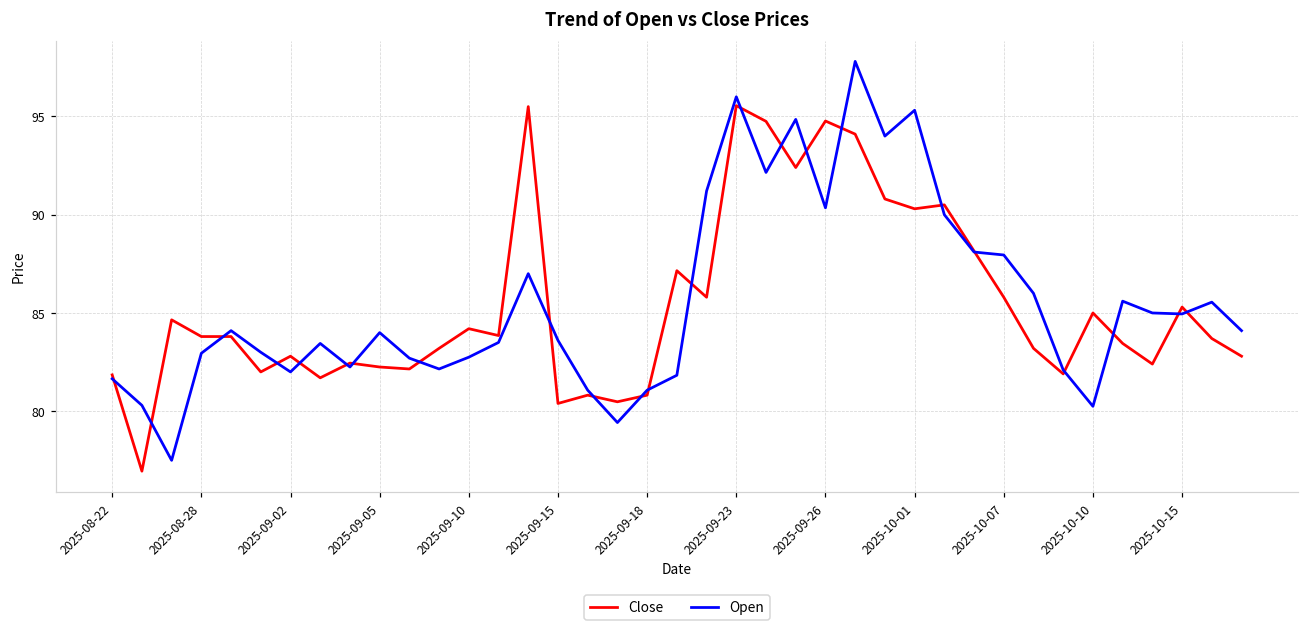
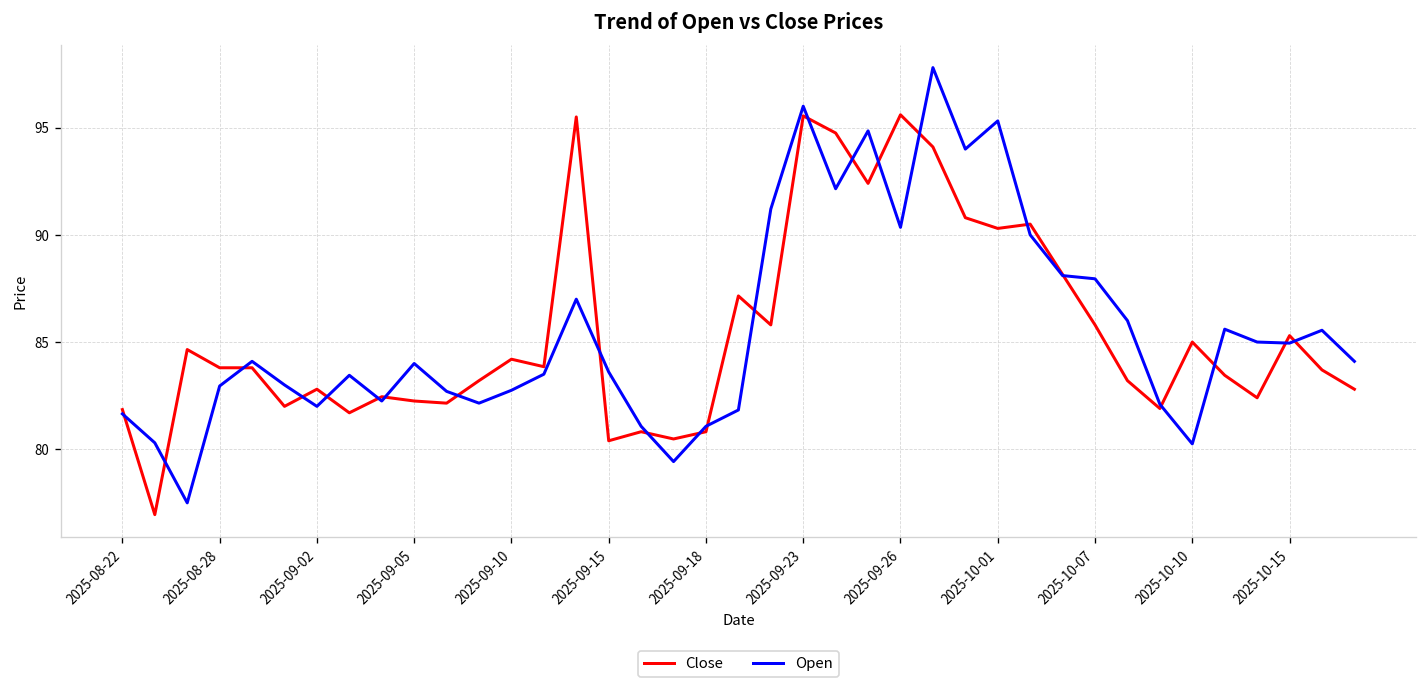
  {
    "Close": {
      "2025-08-22": 81.8,
      "2025-08-28": 83.8,
      "2025-09-02": 82.8,
      "2025-09-05": 82.3,
      "2025-09-10": 84.2,
      "2025-09-15": 80.4,
      "2025-09-18": 80.8,
      "2025-09-23": 95.6,
-     "2025-09-26": 94.8,
+     "2025-09-26": 95.6,
      "2025-10-01": 90.3,
      "2025-10-07": 85.8,
      "2025-10-10": 85.0,
      "2025-10-15": 85.3
    },
    "Open": {
      "2025-08-22": 81.7,
      "2025-08-28": 82.9,
      "2025-09-02": 82.0,
      "2025-09-05": 84.0,
      "2025-09-10": 82.8,
      "2025-09-15": 83.6,
      "2025-09-18": 81.1,
      "2025-09-23": 96.0,
      "2025-09-26": 90.3,
      "2025-10-01": 95.3,
      "2025-10-07": 87.9,
      "2025-10-10": 80.3,
      "2025-10-15": 84.9
    }
  }
